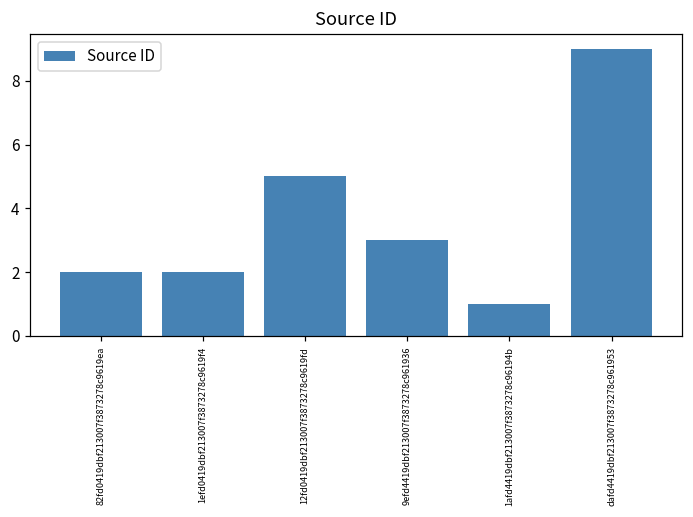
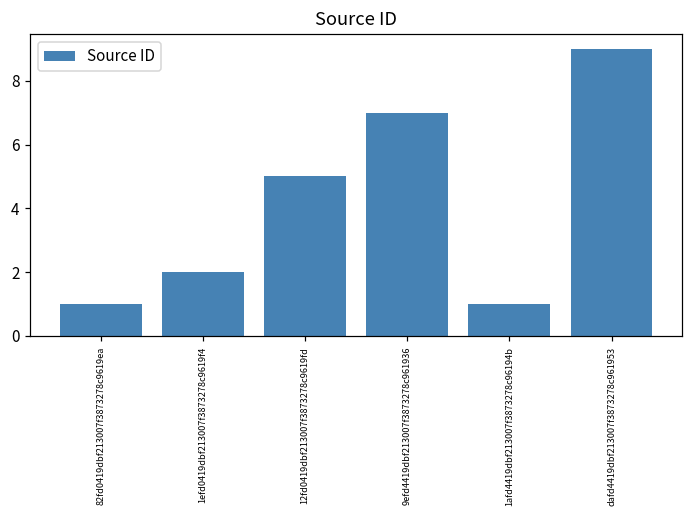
  {
-   "82fd0419dbf213007f3873278c9619ea": 2,
+   "82fd0419dbf213007f3873278c9619ea": 1,
    "1efd0419dbf213007f3873278c9619f4": 2,
    "12fd0419dbf213007f3873278c9619fd": 5,
-   "9efd4419dbf213007f3873278c961936": 3,
+   "9efd4419dbf213007f3873278c961936": 7,
    "1afd4419dbf213007f3873278c96194b": 1,
    "dafd4419dbf213007f3873278c961953": 9
  }
